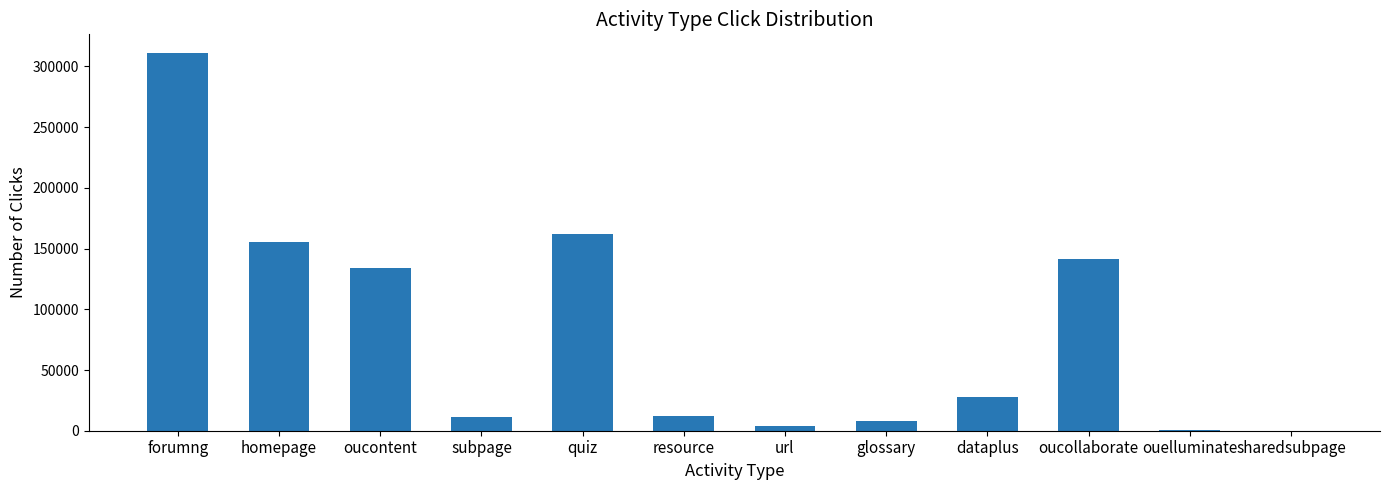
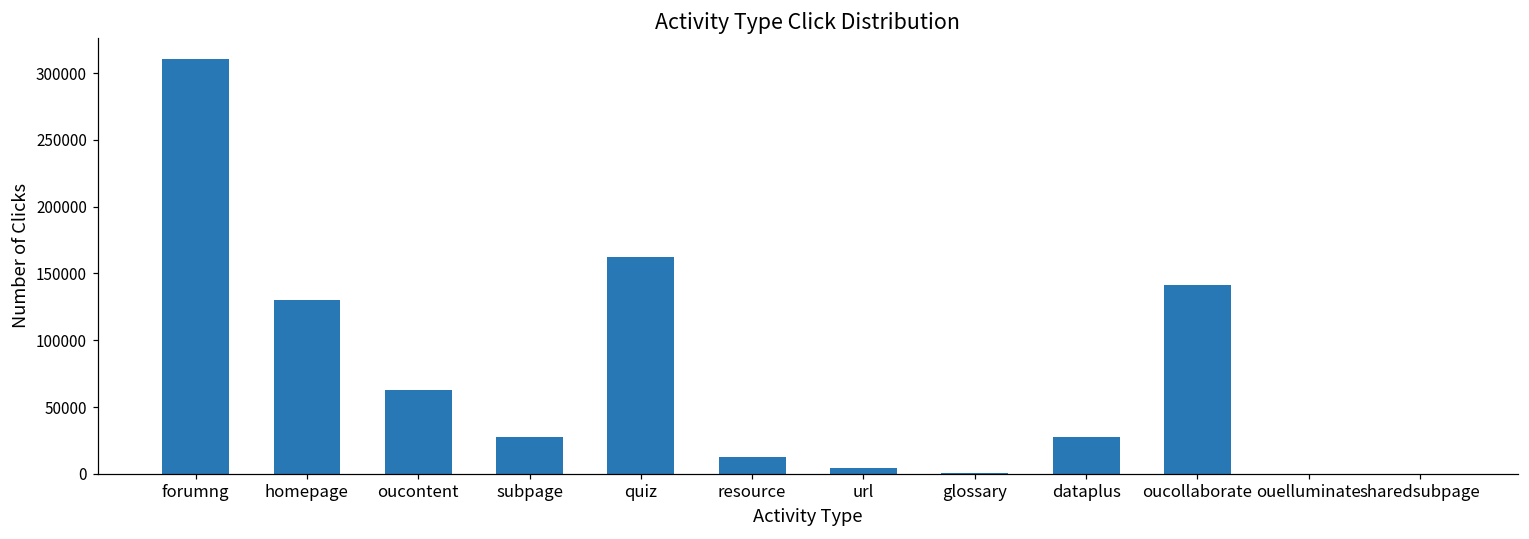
  {
    "forumng": 311000,
-   "homepage": 156000,
-   "oucontent": 134000,
-   "subpage": 11000,
+   "homepage": 130000,
+   "oucontent": 63000,
+   "subpage": 28000,
    "quiz": 162000,
    "resource": 12000,
    "url": 4000,
-   "glossary": 8000,
+   "glossary": 1000,
    "dataplus": 27000,
    "oucollaborate": 142000
  }
